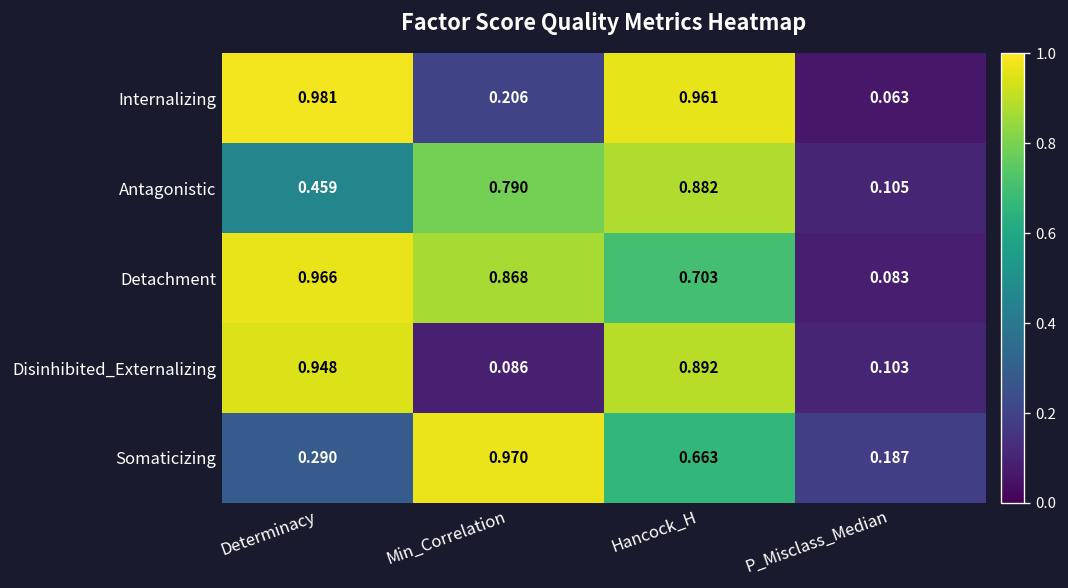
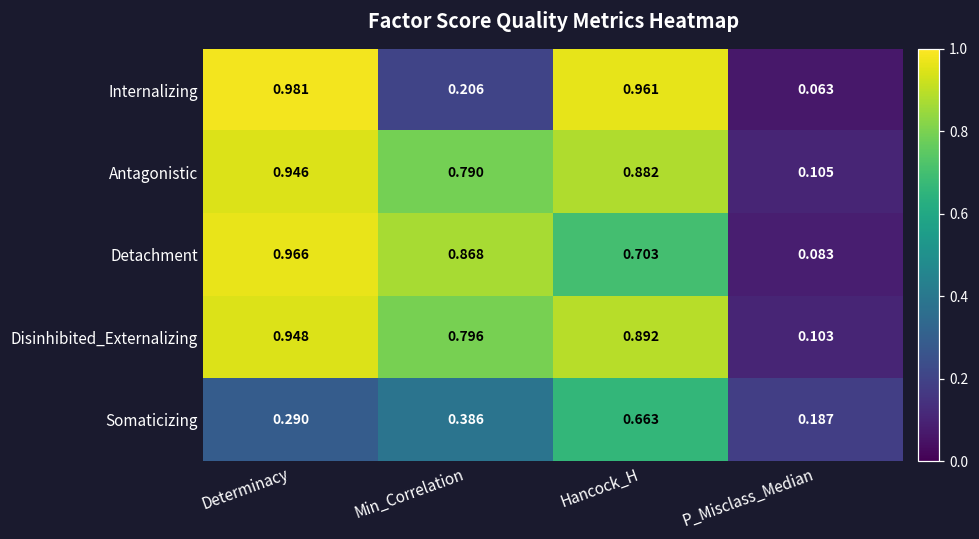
  {
    "Internalizing": {
      "Determinacy": 0.981,
      "Min_Correlation": 0.206,
      "Hancock_H": 0.961,
      "P_Misclass_Median": 0.063
    },
    "Antagonistic": {
-     "Determinacy": 0.459,
+     "Determinacy": 0.946,
      "Min_Correlation": 0.790,
      "Hancock_H": 0.882,
      "P_Misclass_Median": 0.105
    },
    "Detachment": {
      "Determinacy": 0.966,
      "Min_Correlation": 0.868,
      "Hancock_H": 0.703,
      "P_Misclass_Median": 0.083
    },
    "Disinhibited_Externalizing": {
      "Determinacy": 0.948,
-     "Min_Correlation": 0.086,
+     "Min_Correlation": 0.796,
      "Hancock_H": 0.892,
      "P_Misclass_Median": 0.103
    },
    "Somaticizing": {
      "Determinacy": 0.290,
-     "Min_Correlation": 0.970,
+     "Min_Correlation": 0.386,
      "Hancock_H": 0.663,
      "P_Misclass_Median": 0.187
    }
  }
